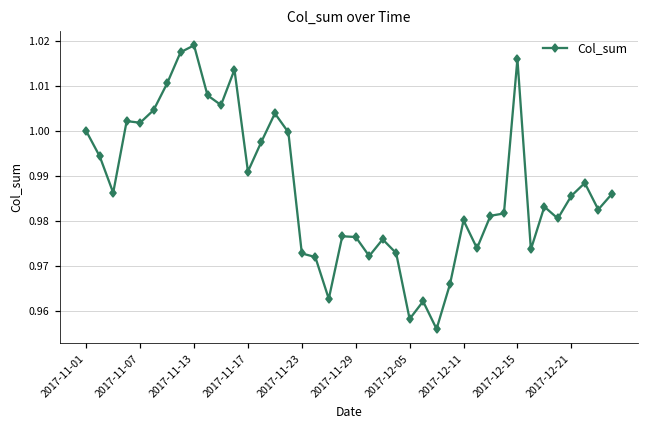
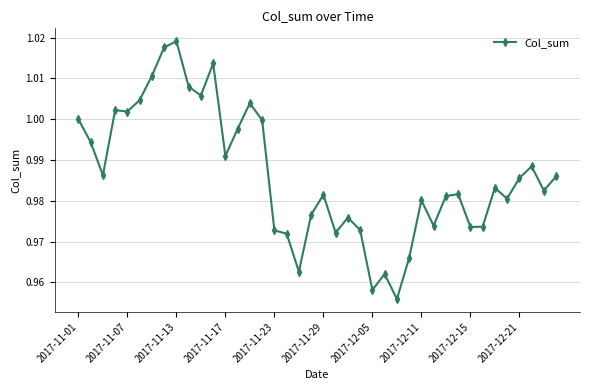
  {
    "2017-11-01": 1.000,
    "2017-11-07": 1.002,
    "2017-11-13": 1.019,
    "2017-11-17": 0.991,
    "2017-11-23": 0.973,
-   "2017-11-29": 0.976,
+   "2017-11-29": 0.982,
    "2017-12-05": 0.958,
    "2017-12-11": 0.980,
-   "2017-12-15": 1.016,
+   "2017-12-15": 0.974,
    "2017-12-21": 0.986
  }
